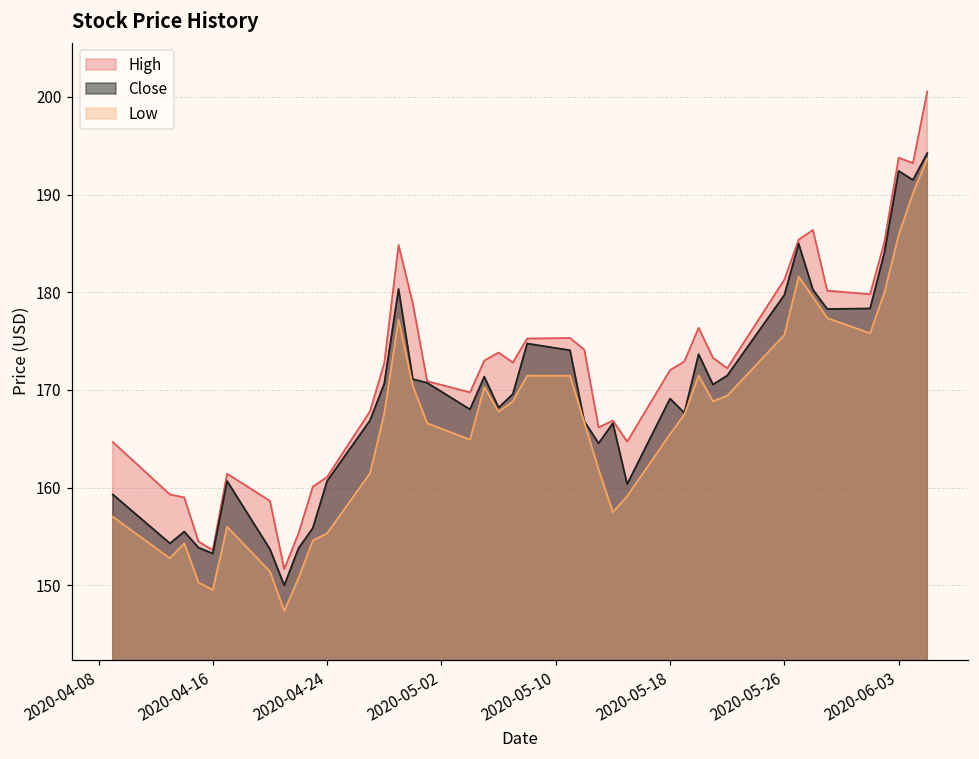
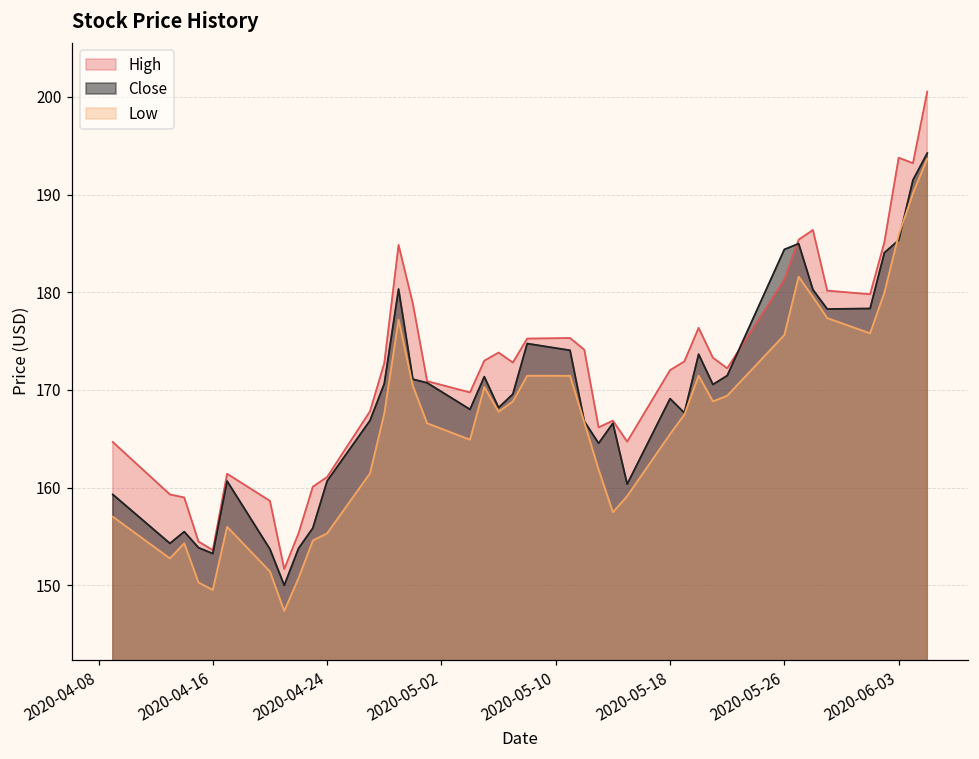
  {
    "Close": {
      "2020-04-16": 153,
      "2020-04-24": 161,
      "2020-05-18": 169,
-     "2020-05-26": 180,
-     "2020-06-03": 192
+     "2020-05-26": 184,
+     "2020-06-03": 185
    }
  }
